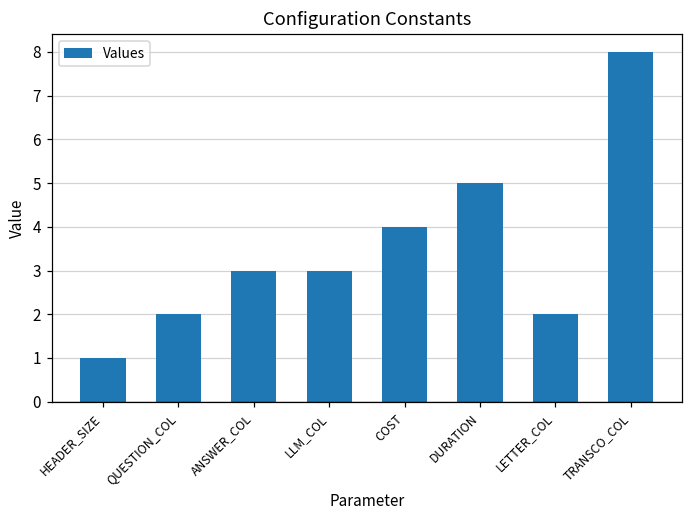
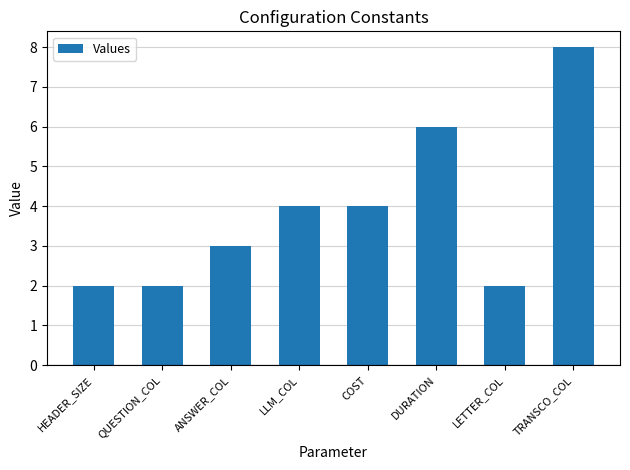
  {
-   "HEADER_SIZE": 1,
+   "HEADER_SIZE": 2,
    "QUESTION_COL": 2,
    "ANSWER_COL": 3,
-   "LLM_COL": 3,
+   "LLM_COL": 4,
    "COST": 4,
-   "DURATION": 5,
+   "DURATION": 6,
    "LETTER_COL": 2,
    "TRANSCO_COL": 8
  }
